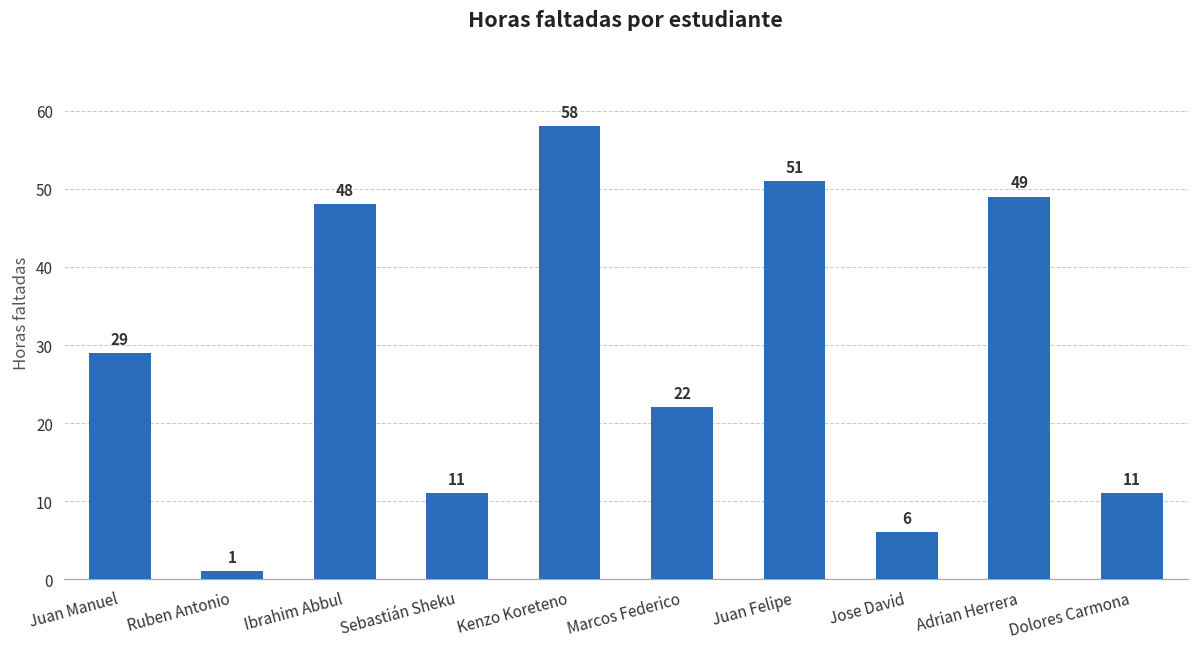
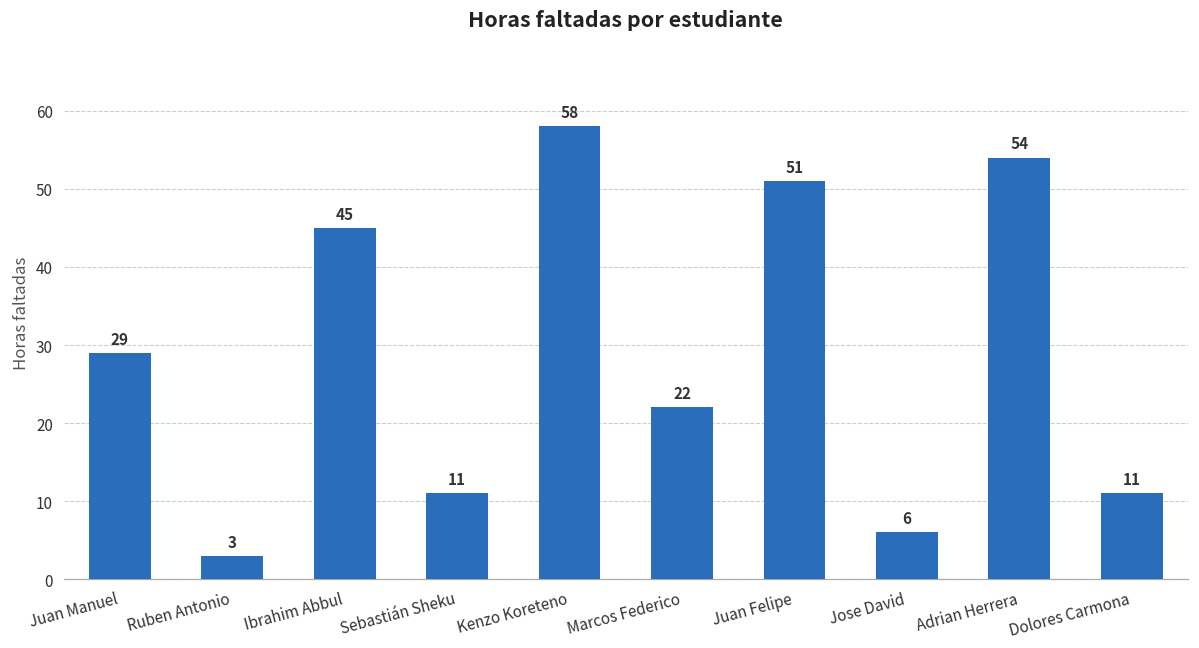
  {
    "Juan Manuel": 29,
-   "Ruben Antonio": 1,
-   "Ibrahim Abbul": 48,
+   "Ruben Antonio": 3,
+   "Ibrahim Abbul": 45,
    "Sebastián Sheku": 11,
    "Kenzo Koreteno": 58,
    "Marcos Federico": 22,
    "Juan Felipe": 51,
    "Jose David": 6,
-   "Adrian Herrera": 49,
+   "Adrian Herrera": 54,
    "Dolores Carmona": 11
  }
